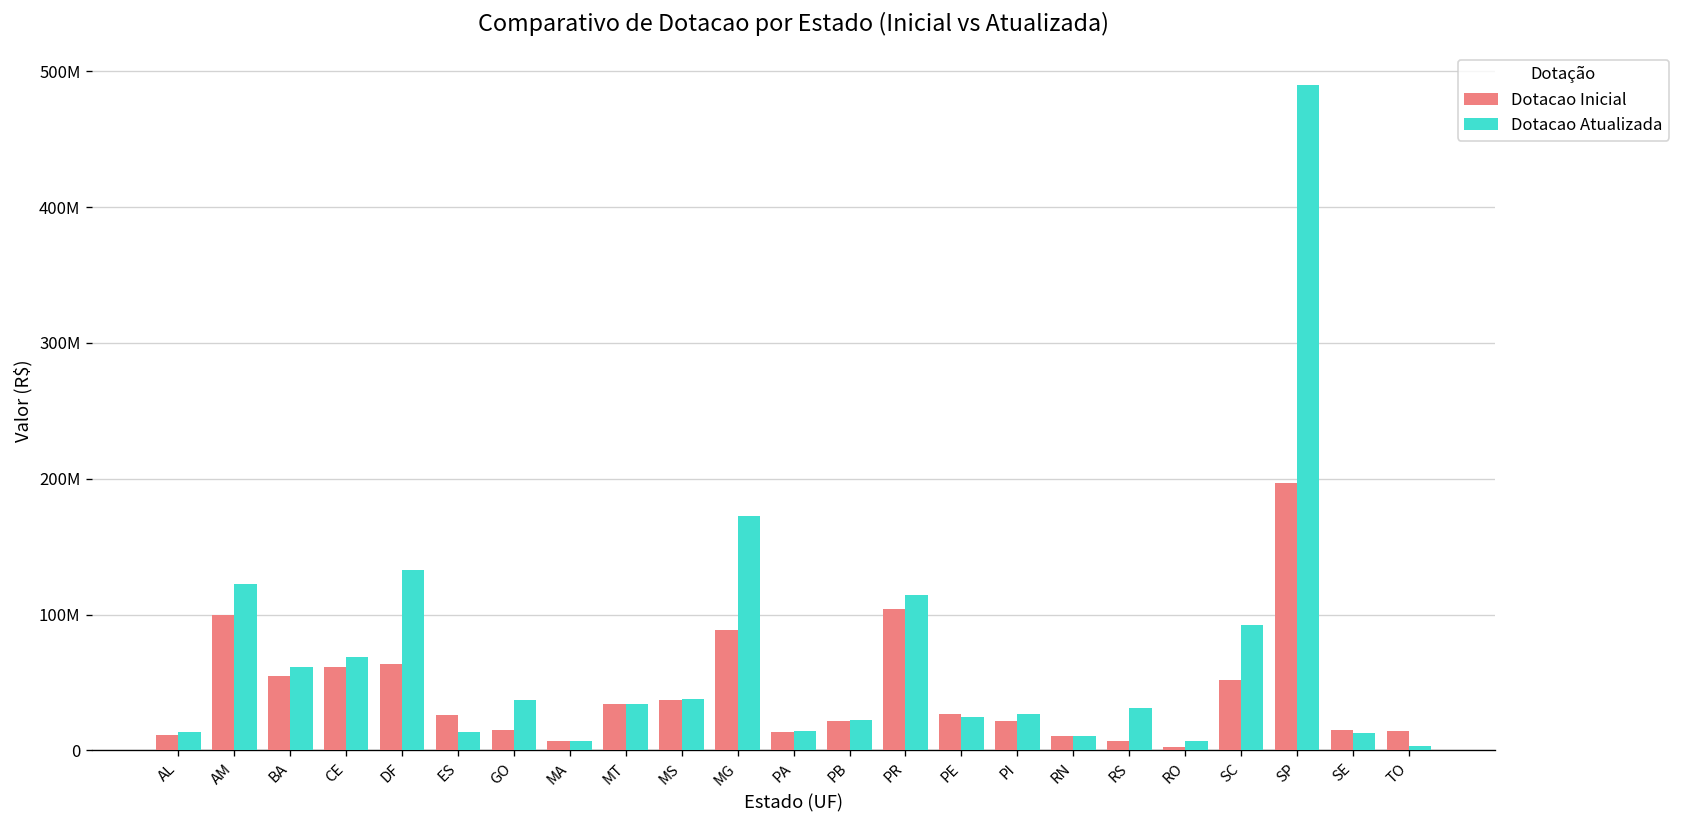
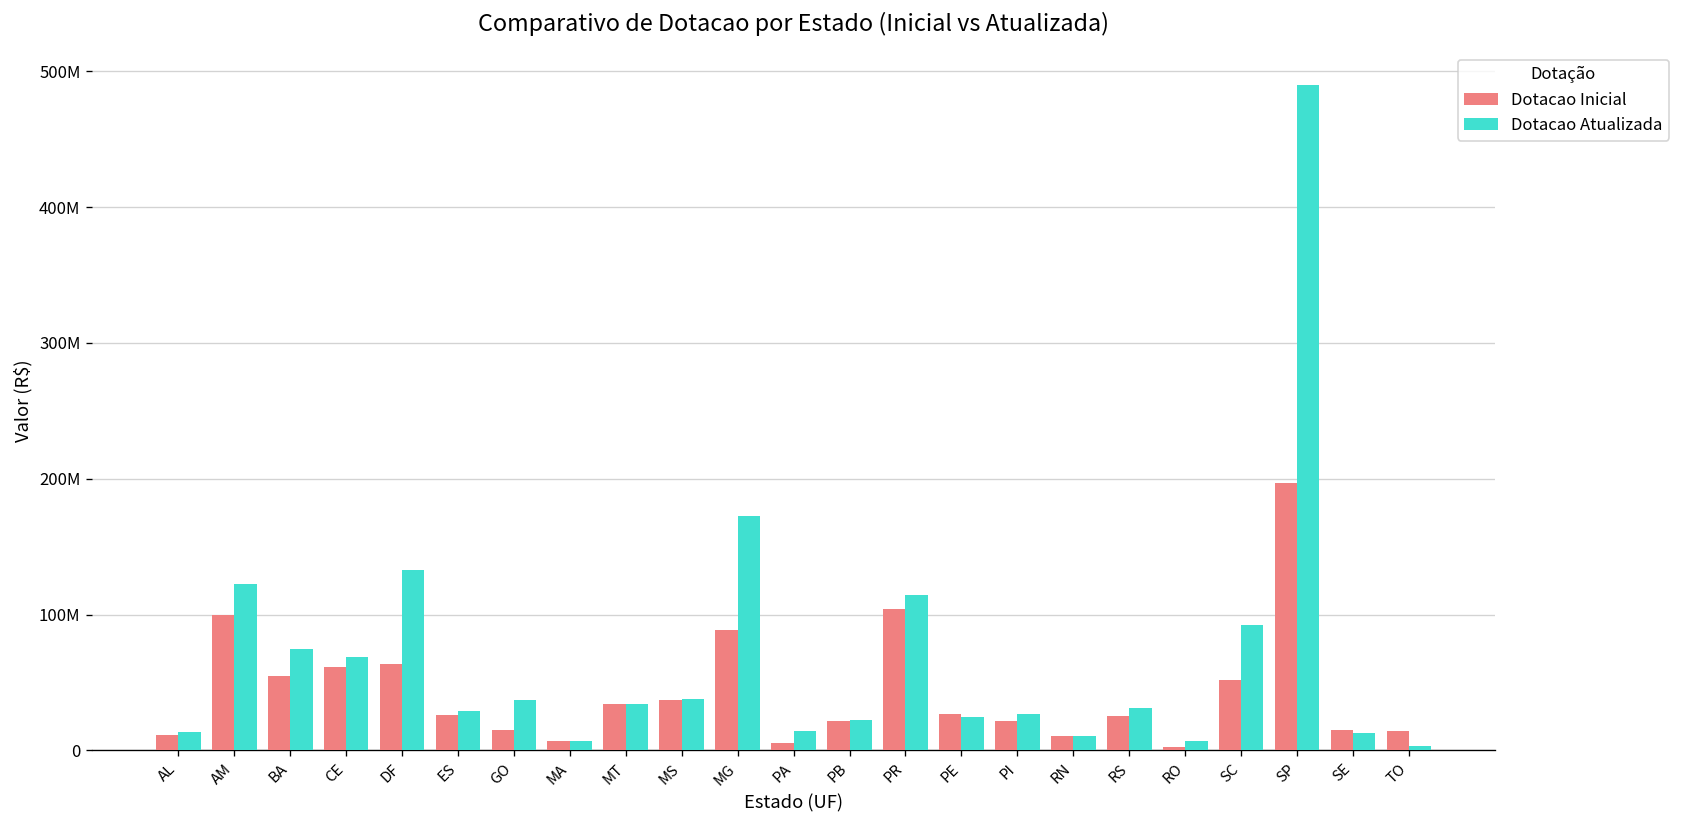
  {
    "Dotacao Inicial": {
      "AL": 11000000,
      "AM": 100000000,
      "BA": 55000000,
      "CE": 62000000,
      "DF": 63000000,
      "ES": 26000000,
      "GO": 15000000,
      "MA": 7000000,
      "MT": 34000000,
      "MS": 37000000,
      "MG": 89000000,
-     "PA": 13000000,
+     "PA": 6000000,
      "PB": 21000000,
      "PR": 104000000,
      "PE": 26000000,
      "PI": 22000000,
      "RN": 10000000,
-     "RS": 7000000,
+     "RS": 25000000,
      "RO": 2000000,
      "SC": 52000000,
      "SP": 197000000,
      "SE": 15000000,
      "TO": 14000000
    },
    "Dotacao Atualizada": {
      "AL": 14000000,
      "AM": 123000000,
-     "BA": 61000000,
+     "BA": 75000000,
      "CE": 69000000,
      "DF": 133000000,
-     "ES": 13000000,
+     "ES": 29000000,
      "GO": 37000000,
      "MA": 7000000,
      "MT": 34000000,
      "MS": 38000000,
      "MG": 173000000,
      "PA": 14000000,
      "PB": 22000000,
      "PR": 114000000,
      "PE": 24000000,
      "PI": 27000000,
      "RN": 10000000,
      "RS": 31000000,
      "RO": 7000000,
      "SC": 92000000,
      "SP": 490000000,
      "SE": 13000000,
      "TO": 3000000
    }
  }
